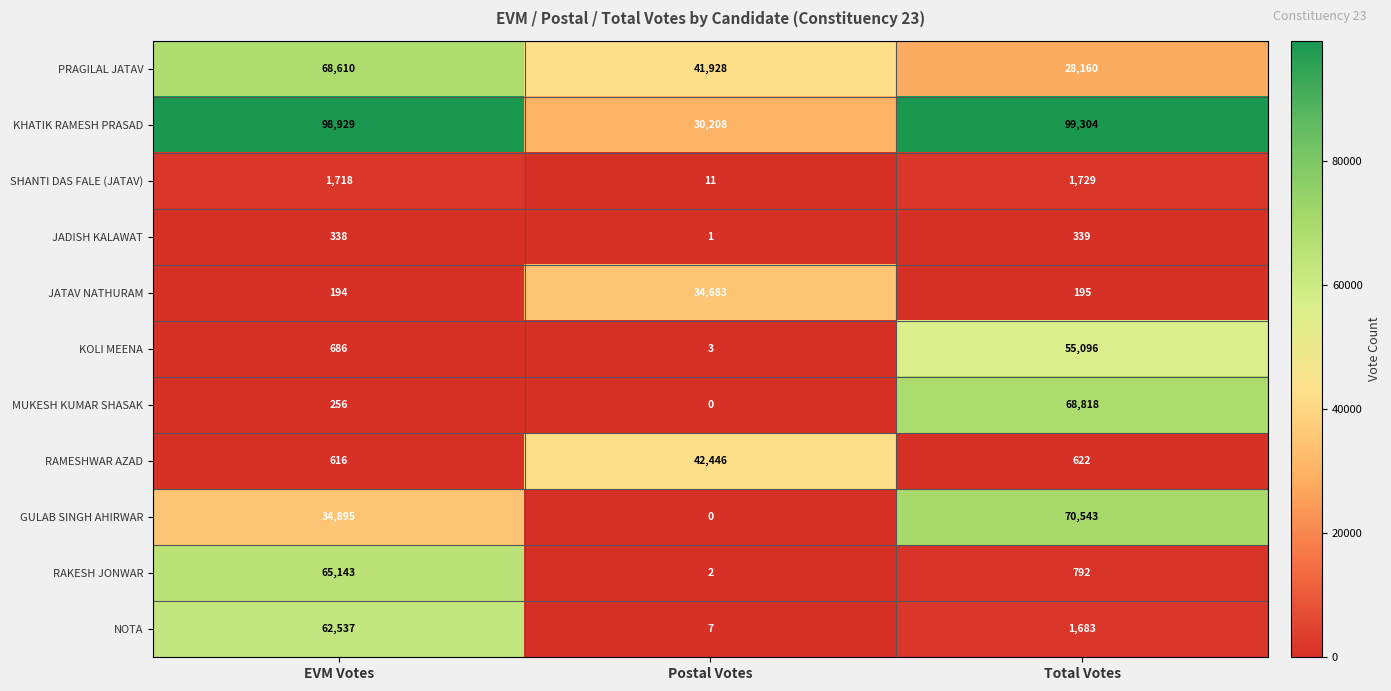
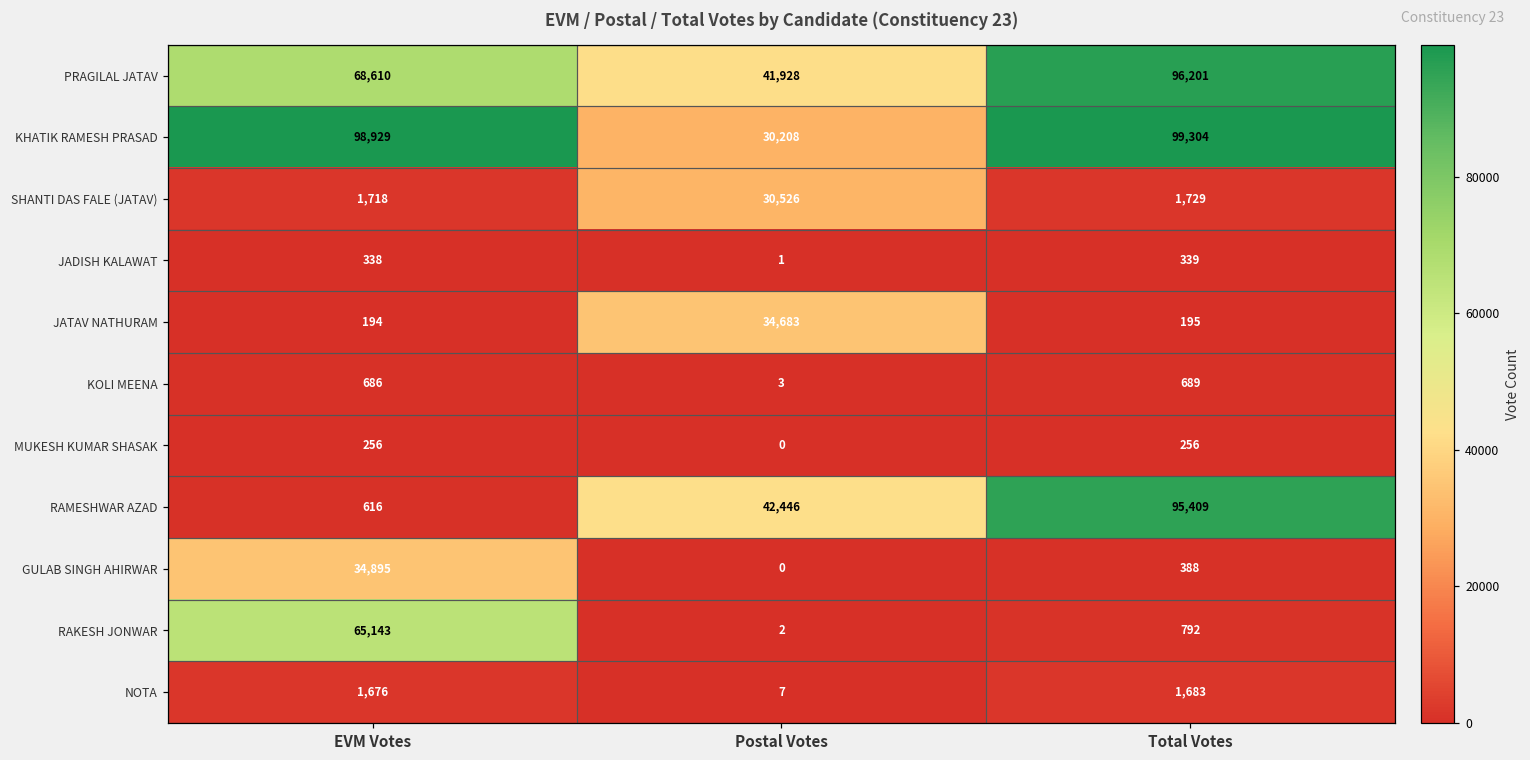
  {
    "PRAGILAL JATAV": {
      "EVM Votes": "68,610",
      "Postal Votes": "41,928",
-     "Total Votes": "28,160"
+     "Total Votes": "96,201"
    },
    "KHATIK RAMESH PRASAD": {
      "EVM Votes": "98,929",
      "Postal Votes": "30,208",
      "Total Votes": "99,304"
    },
    "SHANTI DAS FALE (JATAV)": {
      "EVM Votes": "1,718",
-     "Postal Votes": "11",
+     "Postal Votes": "30,526",
      "Total Votes": "1,729"
    },
    "JADISH KALAWAT": {
      "EVM Votes": "338",
      "Postal Votes": "1",
      "Total Votes": "339"
    },
    "JATAV NATHURAM": {
      "EVM Votes": "194",
      "Postal Votes": "34,683",
      "Total Votes": "195"
    },
    "KOLI MEENA": {
      "EVM Votes": "686",
      "Postal Votes": "3",
-     "Total Votes": "55,096"
+     "Total Votes": "689"
    },
    "MUKESH KUMAR SHASAK": {
      "EVM Votes": "256",
      "Postal Votes": "0",
-     "Total Votes": "68,818"
+     "Total Votes": "256"
    },
    "RAMESHWAR AZAD": {
      "EVM Votes": "616",
      "Postal Votes": "42,446",
-     "Total Votes": "622"
+     "Total Votes": "95,409"
    },
    "GULAB SINGH AHIRWAR": {
      "EVM Votes": "34,895",
      "Postal Votes": "0",
-     "Total Votes": "70,543"
+     "Total Votes": "388"
    },
    "RAKESH JONWAR": {
      "EVM Votes": "65,143",
      "Postal Votes": "2",
      "Total Votes": "792"
    },
    "NOTA": {
-     "EVM Votes": "62,537",
+     "EVM Votes": "1,676",
      "Postal Votes": "7",
      "Total Votes": "1,683"
    }
  }
